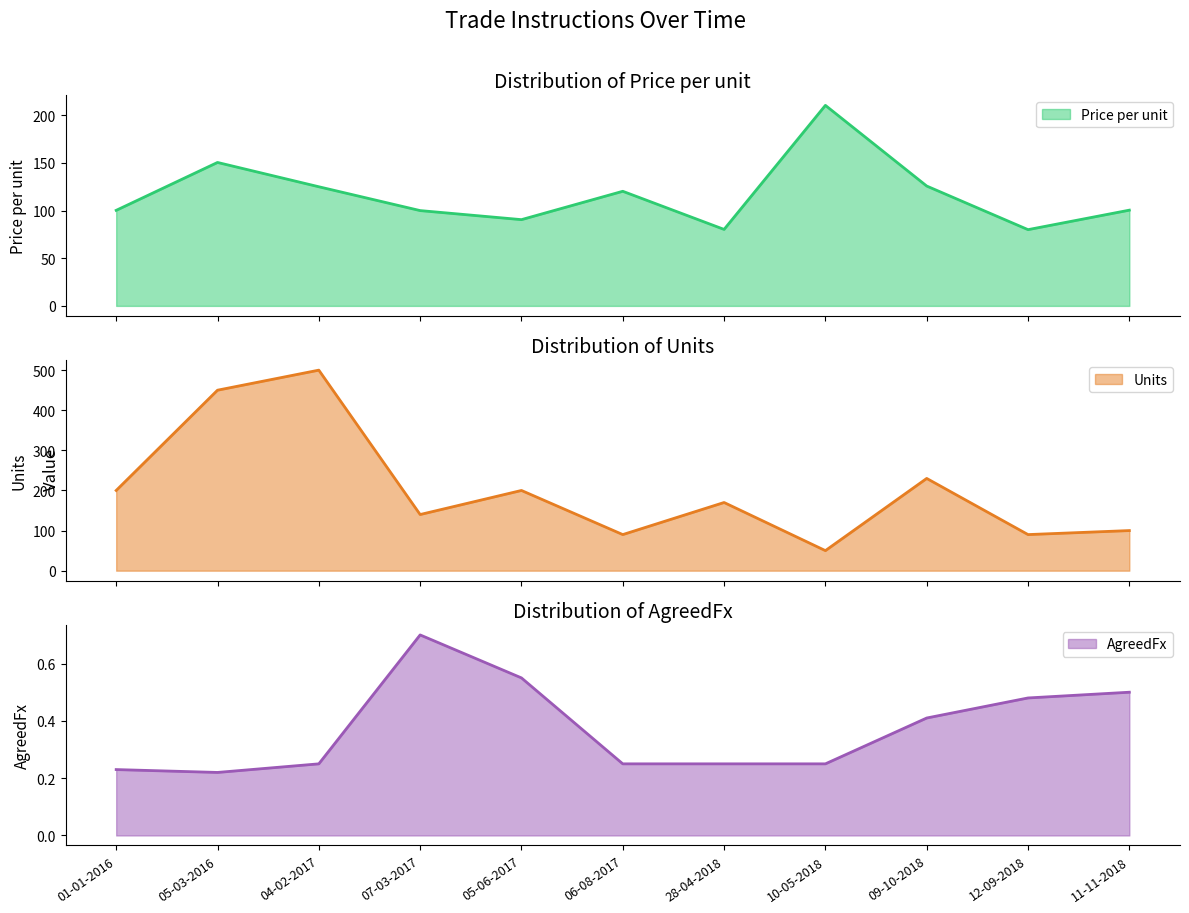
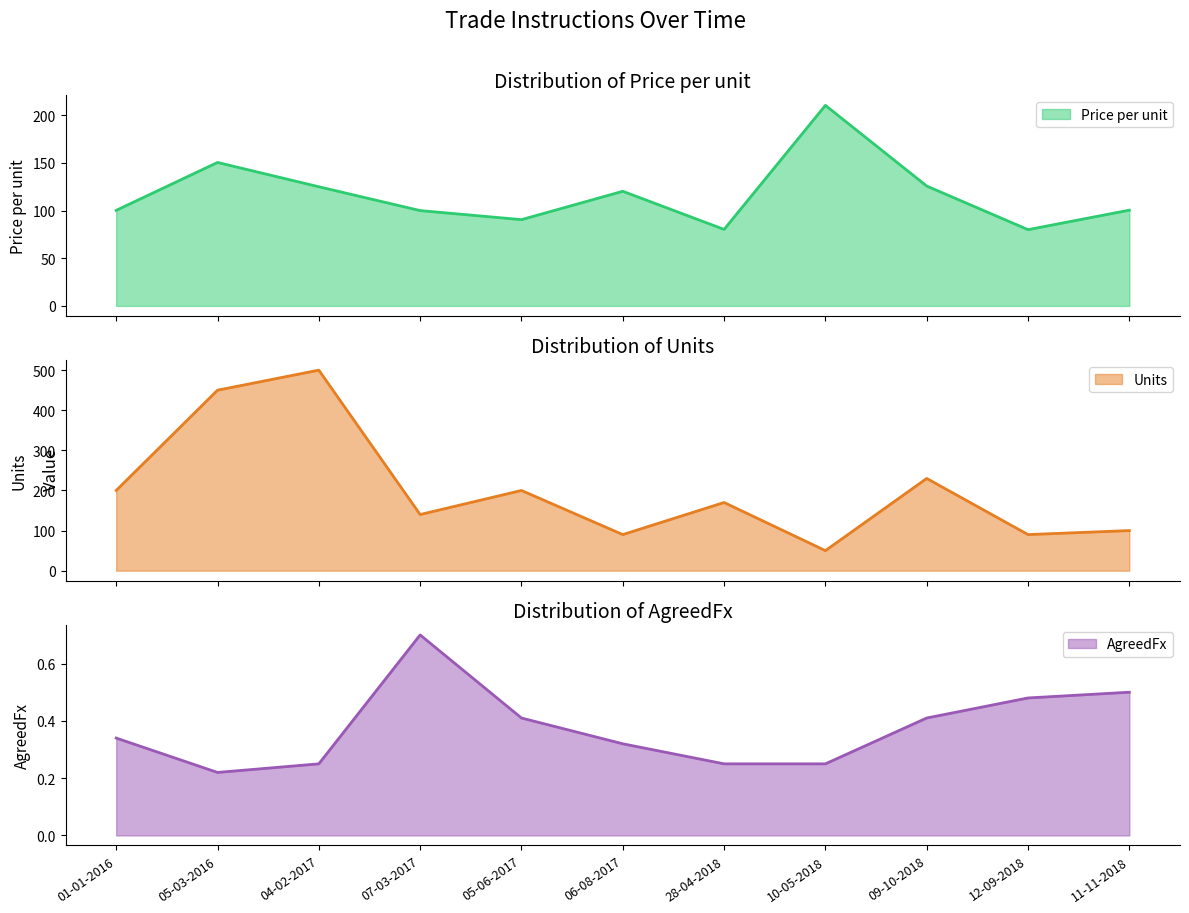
  {
    "Distribution of AgreedFx": {
-     "01-01-2016": 0.23,
+     "01-01-2016": 0.34,
      "05-03-2016": 0.22,
      "04-02-2017": 0.25,
      "07-03-2017": 0.70,
-     "05-06-2017": 0.55,
-     "06-08-2017": 0.25,
+     "05-06-2017": 0.41,
+     "06-08-2017": 0.32,
      "28-04-2018": 0.25,
      "10-05-2018": 0.25,
      "09-10-2018": 0.41,
      "12-09-2018": 0.48,
      "11-11-2018": 0.50
    }
  }
